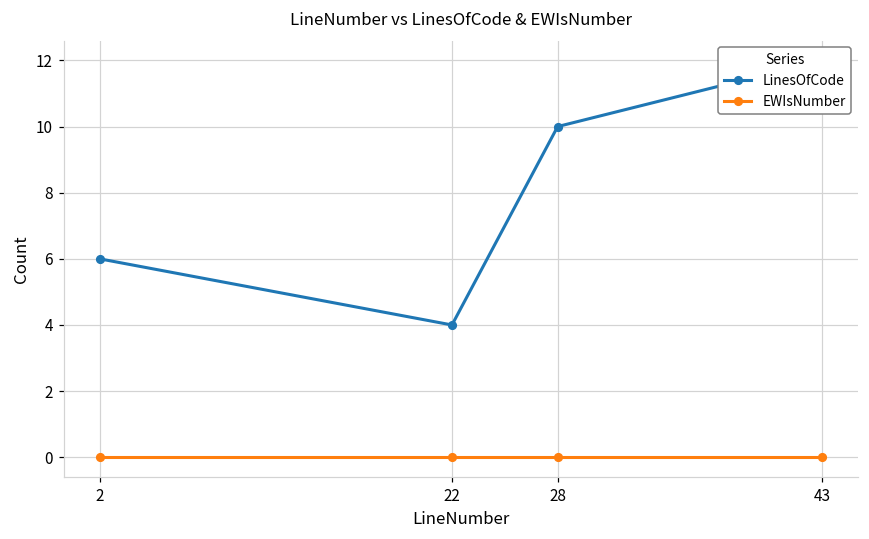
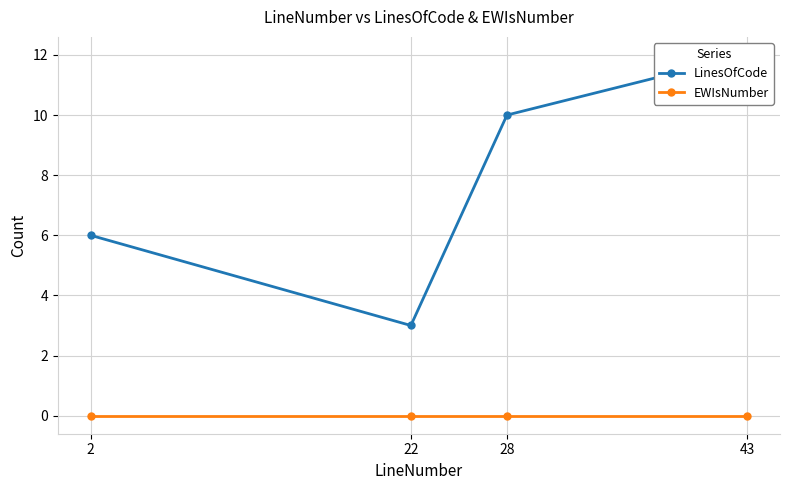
  {
    "LinesOfCode": {
      "2": 6,
-     "22": 4,
+     "22": 3,
      "28": 10
    },
    "EWIsNumber": {
      "2": 0,
      "22": 0,
      "28": 0,
      "43": 0
    }
  }
